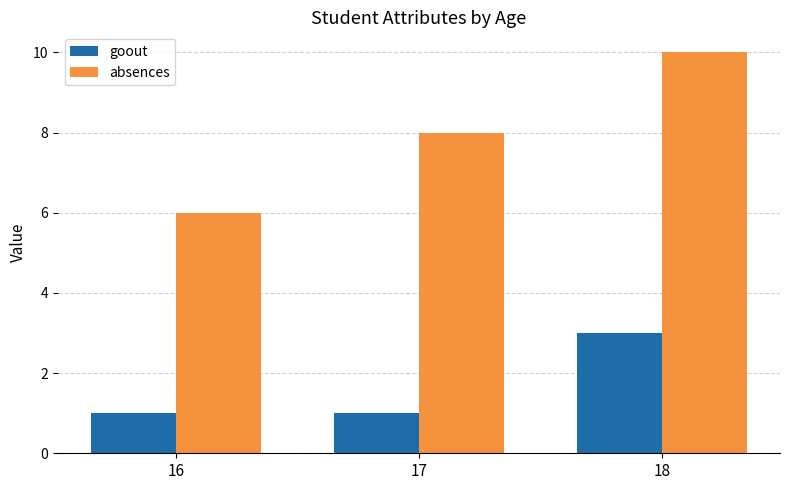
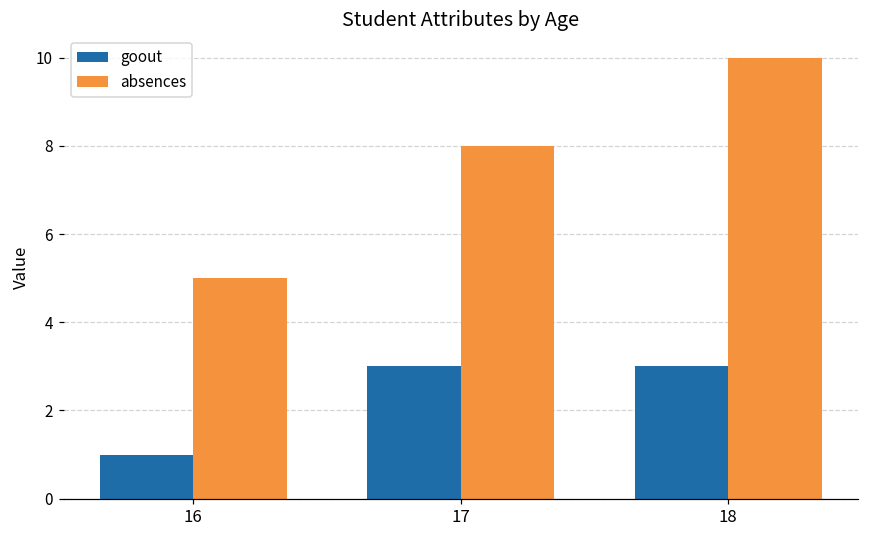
  {
    "goout": {
      "16": 1,
-     "17": 1,
+     "17": 3,
      "18": 3
    },
    "absences": {
-     "16": 6,
+     "16": 5,
      "17": 8,
      "18": 10
    }
  }
